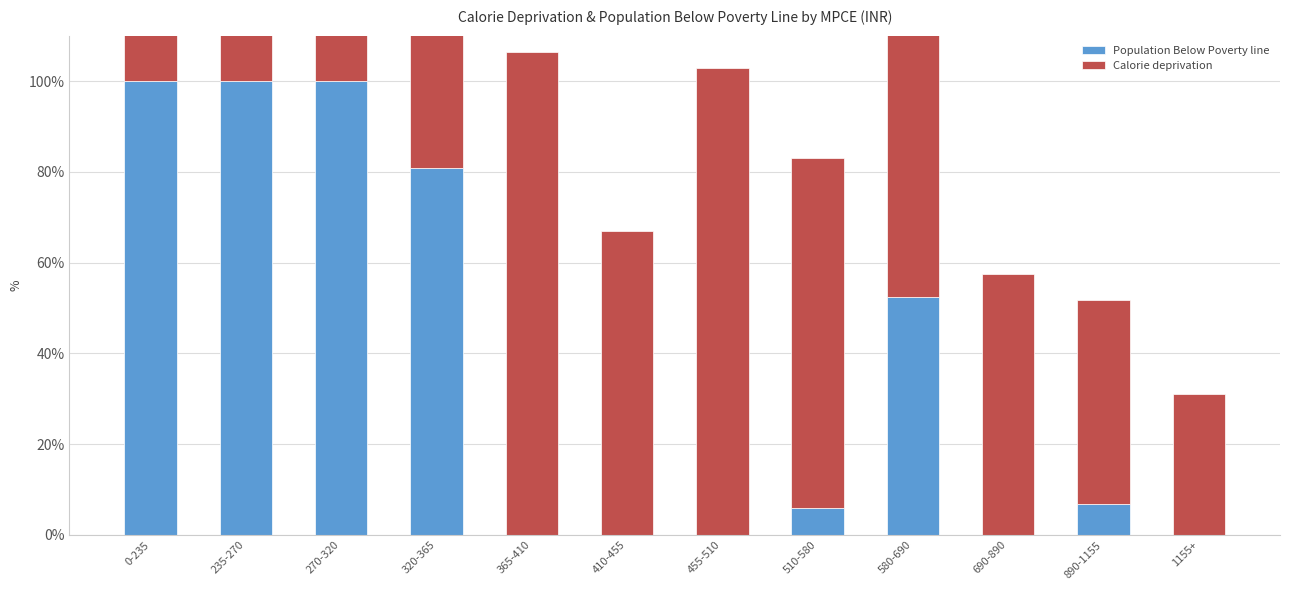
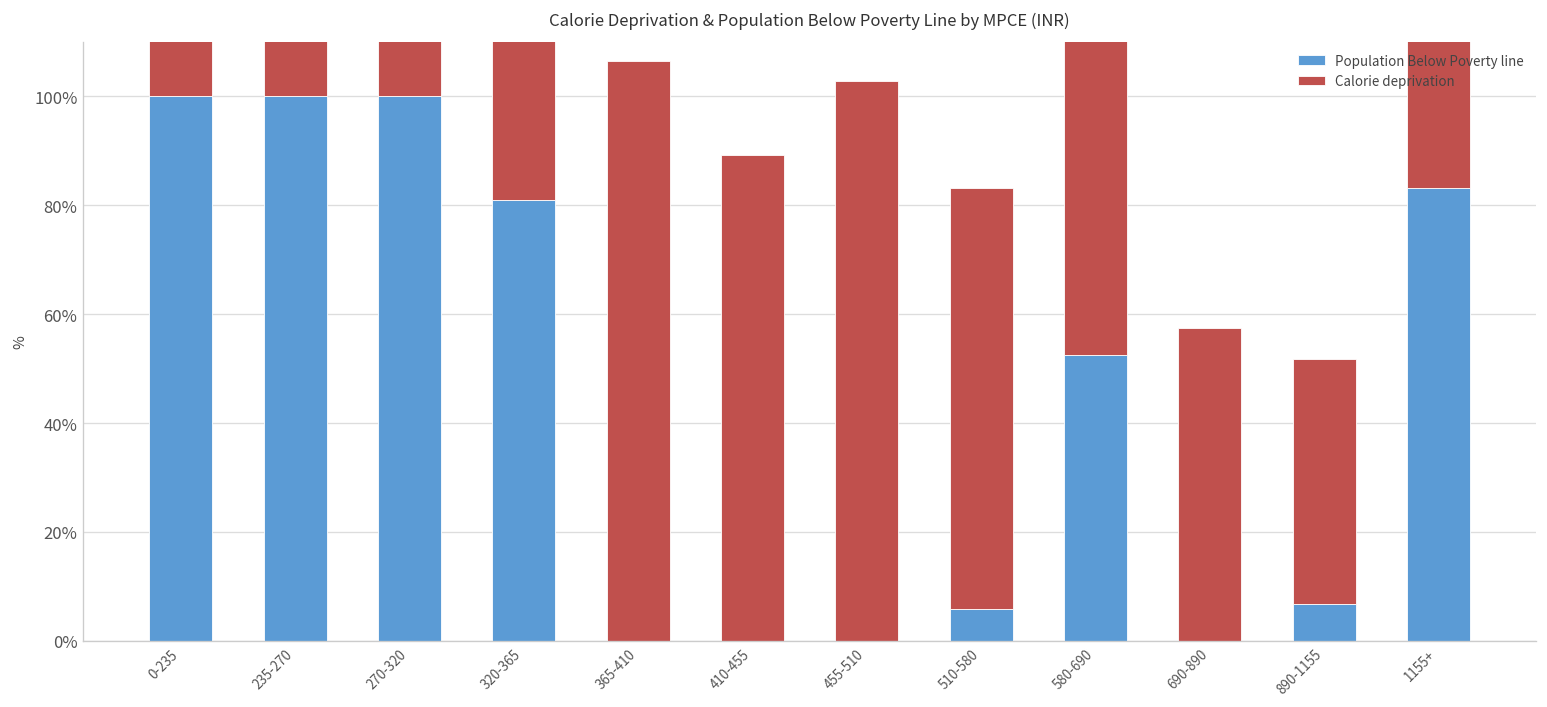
  {
    "Population Below Poverty line": {
      "0-235": "100%",
      "235-270": "100%",
      "270-320": "100%",
      "320-365": "81%",
      "365-410": "0%",
      "410-455": "0%",
      "455-510": "0%",
      "510-580": "6%",
      "580-690": "52%",
      "690-890": "0%",
      "890-1155": "7%",
-     "1155+": "0%"
+     "1155+": "83%"
    },
    "Calorie deprivation": {
      "365-410": "107%",
-     "410-455": "67%",
+     "410-455": "89%",
      "455-510": "103%",
      "510-580": "77%",
      "690-890": "57%",
      "890-1155": "45%"
    }
  }
